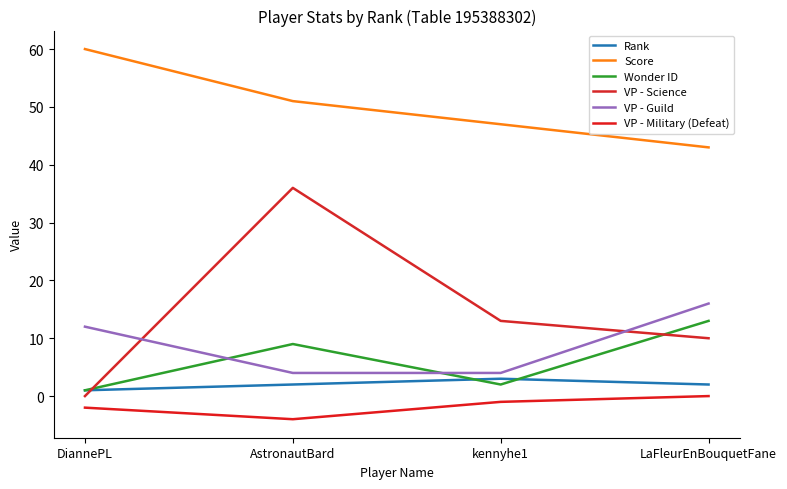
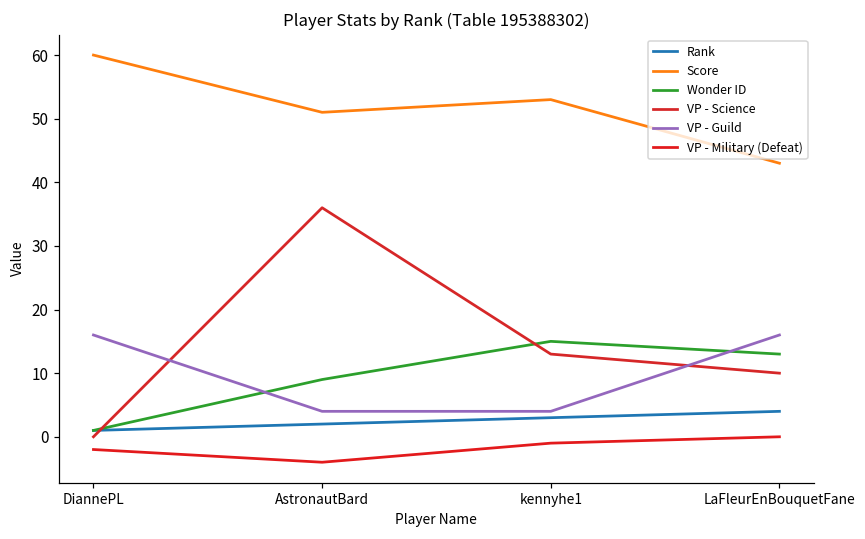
  {
    "Rank": {
      "AstronautBard": 2,
      "kennyhe1": 3,
-     "LaFleurEnBouquetFane": 2
+     "LaFleurEnBouquetFane": 4
    },
    "Score": {
      "DiannePL": 60,
      "AstronautBard": 51,
-     "kennyhe1": 47,
+     "kennyhe1": 53,
      "LaFleurEnBouquetFane": 43
    },
    "Wonder ID": {
      "AstronautBard": 9,
-     "kennyhe1": 2,
+     "kennyhe1": 15,
      "LaFleurEnBouquetFane": 13
    },
    "VP - Guild": {
-     "DiannePL": 12,
+     "DiannePL": 16,
      "AstronautBard": 4,
      "kennyhe1": 4,
      "LaFleurEnBouquetFane": 16
    }
  }
